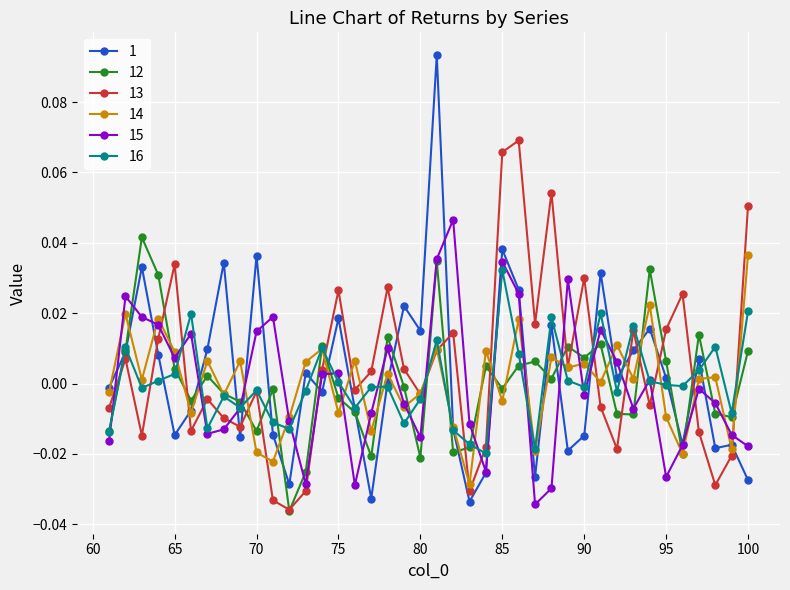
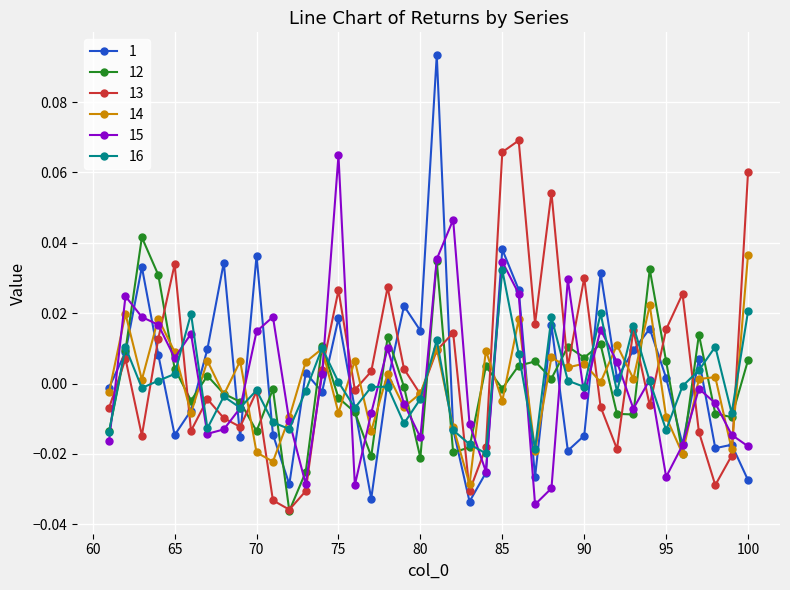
  {
    "1": {
      "65": -0.015,
      "70": 0.036,
      "75": 0.019,
      "80": 0.015,
      "85": 0.038,
      "90": -0.015,
      "95": 0.002,
      "100": -0.027
    },
    "12": {
      "65": 0.004,
      "70": -0.014,
      "75": -0.004,
      "80": -0.021,
      "85": -0.001,
      "90": 0.007,
      "95": 0.006,
-     "100": 0.009
+     "100": 0.007
    },
    "13": {
      "65": 0.034,
      "75": 0.027,
      "85": 0.066,
      "90": 0.030,
      "95": 0.015,
-     "100": 0.051
+     "100": 0.060
    },
    "14": {
      "65": 0.009,
      "70": -0.020,
      "75": -0.008,
      "85": -0.005,
      "90": 0.006,
      "95": -0.010,
      "100": 0.037
    },
    "15": {
      "65": 0.007,
      "70": 0.015,
-     "75": 0.003,
+     "75": 0.065,
      "80": -0.015,
      "85": 0.035,
      "90": -0.003,
      "95": -0.027,
      "100": -0.018
    },
    "16": {
      "65": 0.003,
      "75": 0.000,
      "80": -0.004,
      "85": 0.032,
      "90": -0.001,
-     "95": 0.000,
+     "95": -0.013,
      "100": 0.021
    }
  }
